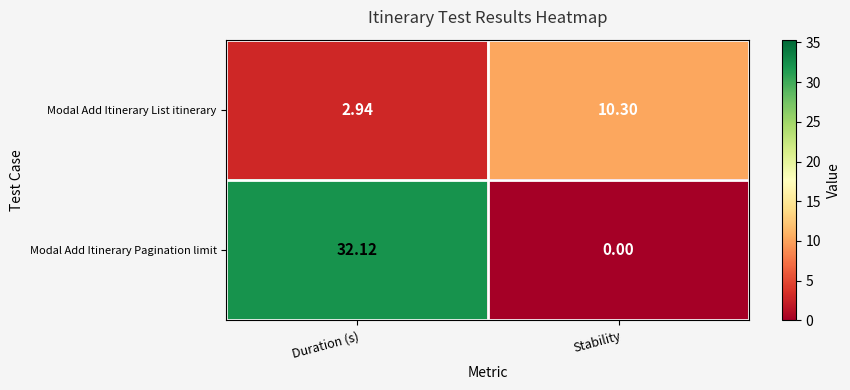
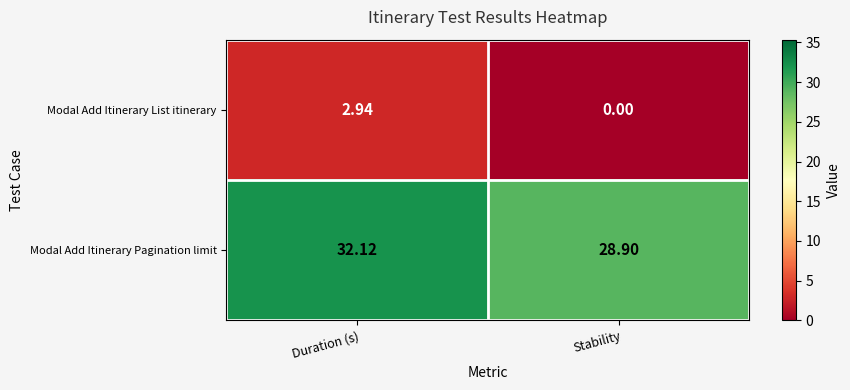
  {
    "Modal Add Itinerary List itinerary": {
      "Duration (s)": 2.94,
-     "Stability": 10.30
+     "Stability": 0.00
    },
    "Modal Add Itinerary Pagination limit": {
      "Duration (s)": 32.12,
-     "Stability": 0.00
+     "Stability": 28.90
    }
  }
